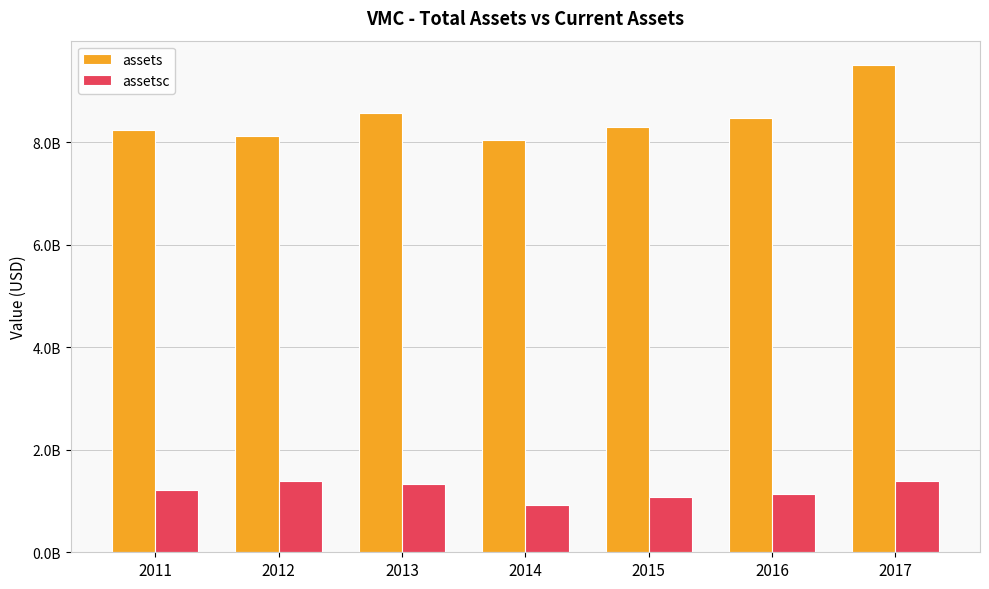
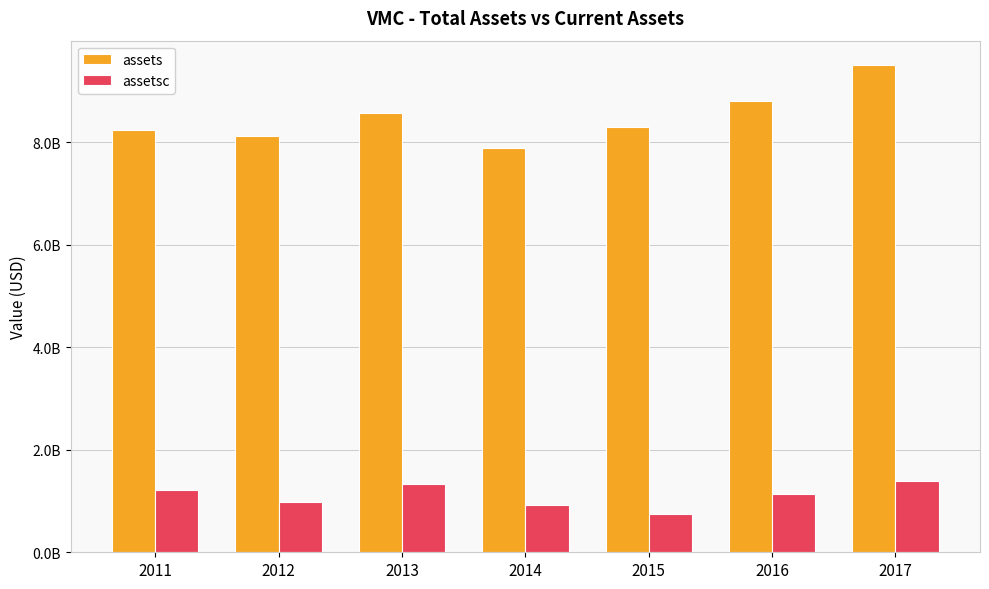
  {
    "assets": {
      "2011": 8200000000,
      "2012": 8100000000,
      "2013": 8600000000,
-     "2014": 8000000000,
+     "2014": 7900000000,
      "2015": 8300000000,
-     "2016": 8500000000,
+     "2016": 8800000000,
      "2017": 9500000000
    },
    "assetsc": {
      "2011": 1200000000,
-     "2012": 1400000000,
+     "2012": 1000000000,
      "2013": 1300000000,
      "2014": 900000000,
-     "2015": 1100000000,
+     "2015": 700000000,
      "2016": 1100000000,
      "2017": 1400000000
    }
  }
